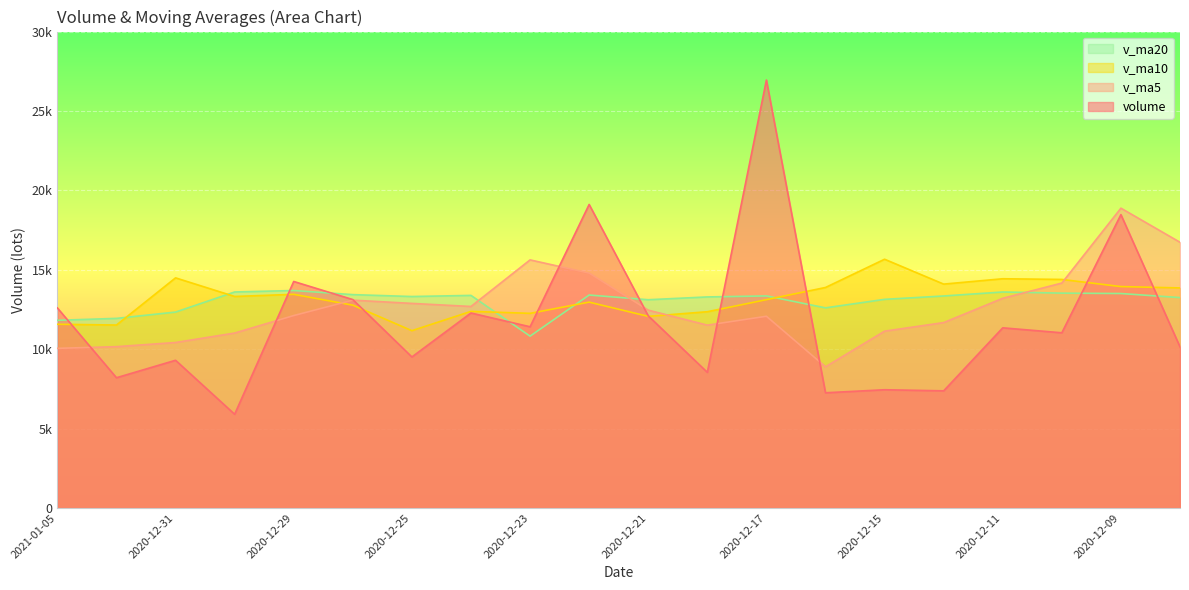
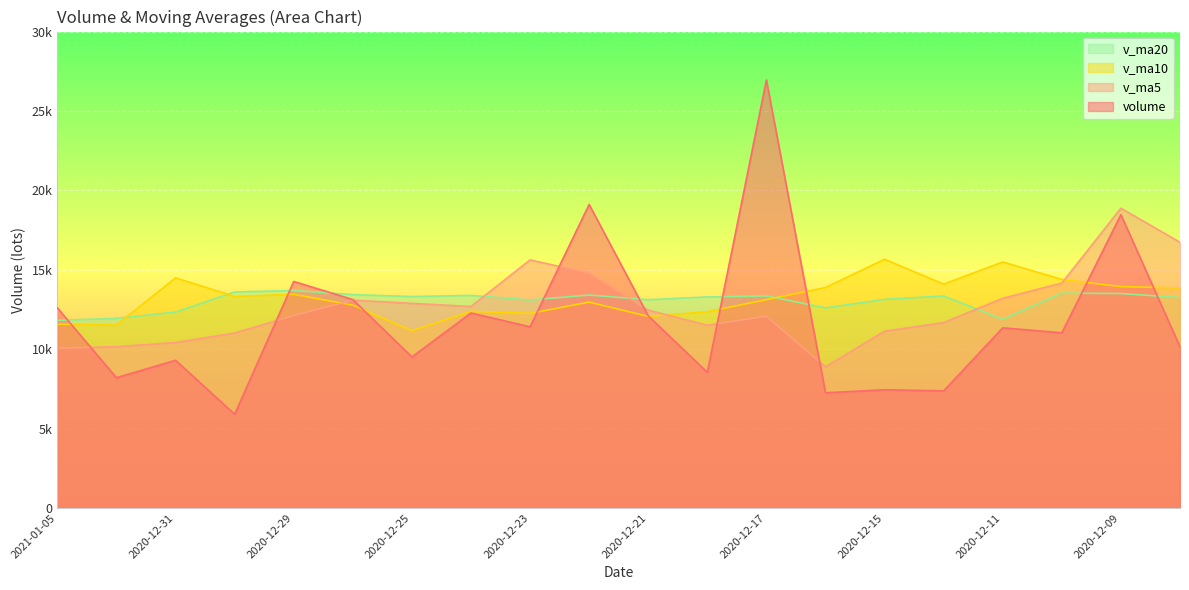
  {
    "v_ma20": {
      "2021-01-05": 11800,
      "2020-12-31": 12300,
      "2020-12-29": 13700,
      "2020-12-25": 13300,
-     "2020-12-23": 10800,
+     "2020-12-23": 13100,
      "2020-12-21": 13100,
      "2020-12-17": 13400,
      "2020-12-15": 13100,
-     "2020-12-11": 13600,
+     "2020-12-11": 11900,
      "2020-12-09": 13500
    },
    "v_ma10": {
      "2021-01-05": 11600,
      "2020-12-31": 14500,
      "2020-12-29": 13500,
      "2020-12-25": 11200,
      "2020-12-23": 12300,
      "2020-12-17": 13100,
      "2020-12-15": 15700,
-     "2020-12-11": 14400,
+     "2020-12-11": 15500,
      "2020-12-09": 13900
    }
  }
